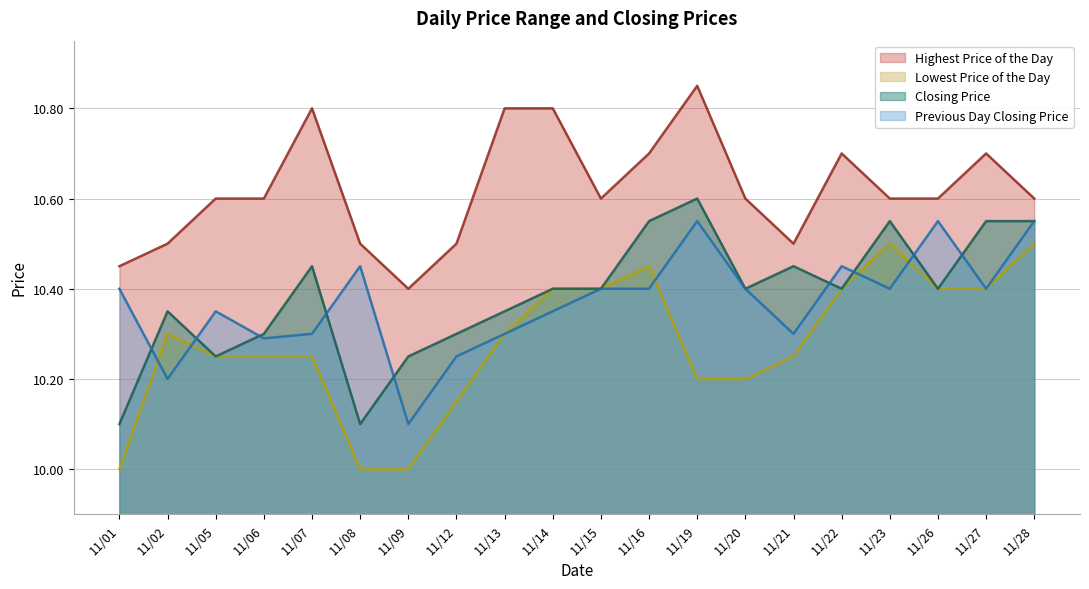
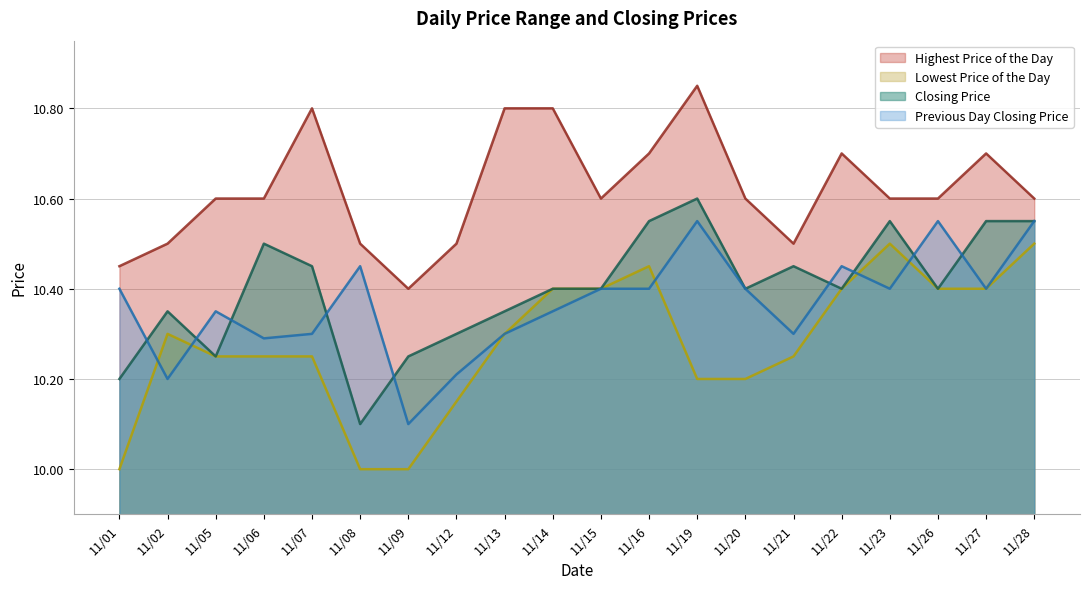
  {
    "Closing Price": {
-     "11/01": 10.1,
+     "11/01": 10.2,
      "11/02": 10.35,
-     "11/06": 10.3,
+     "11/06": 10.5,
      "11/07": 10.45,
      "11/08": 10.1,
      "11/09": 10.25,
      "11/12": 10.3,
      "11/13": 10.35,
      "11/16": 10.55,
      "11/19": 10.6,
      "11/21": 10.45,
      "11/23": 10.55,
      "11/27": 10.55
    },
    "Previous Day Closing Price": {
      "11/01": 10.40,
      "11/02": 10.20,
      "11/05": 10.35,
      "11/06": 10.29,
      "11/07": 10.30,
      "11/08": 10.45,
      "11/09": 10.10,
-     "11/12": 10.25,
+     "11/12": 10.21,
      "11/14": 10.35,
      "11/16": 10.40,
      "11/19": 10.55,
      "11/21": 10.30,
      "11/22": 10.45,
      "11/23": 10.40,
      "11/26": 10.55
    }
  }
